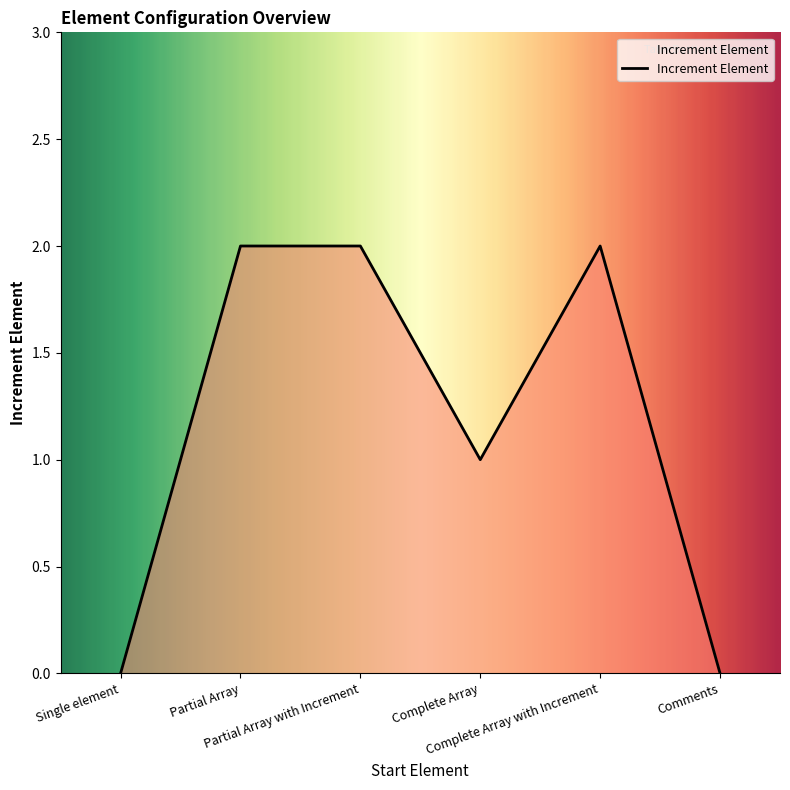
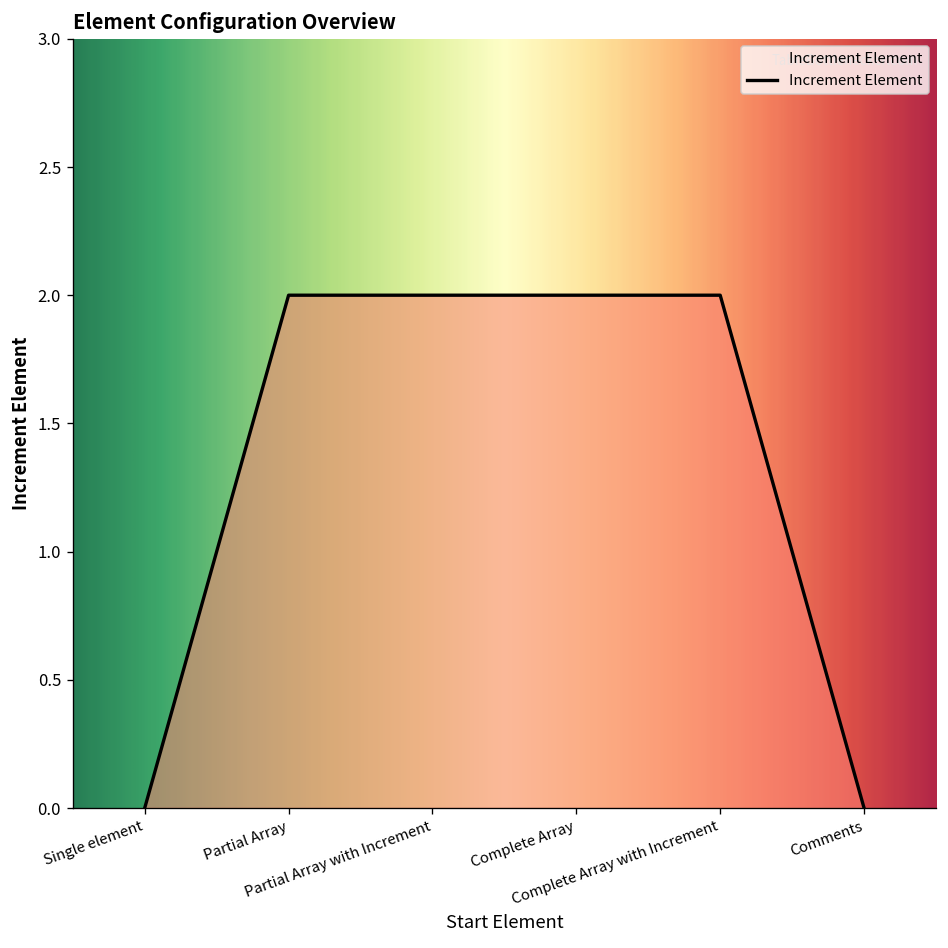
  {
    "Single element": 0,
    "Partial Array": 2,
    "Partial Array with Increment": 2,
-   "Complete Array": 1,
+   "Complete Array": 2,
    "Complete Array with Increment": 2,
    "Comments": 0
  }
